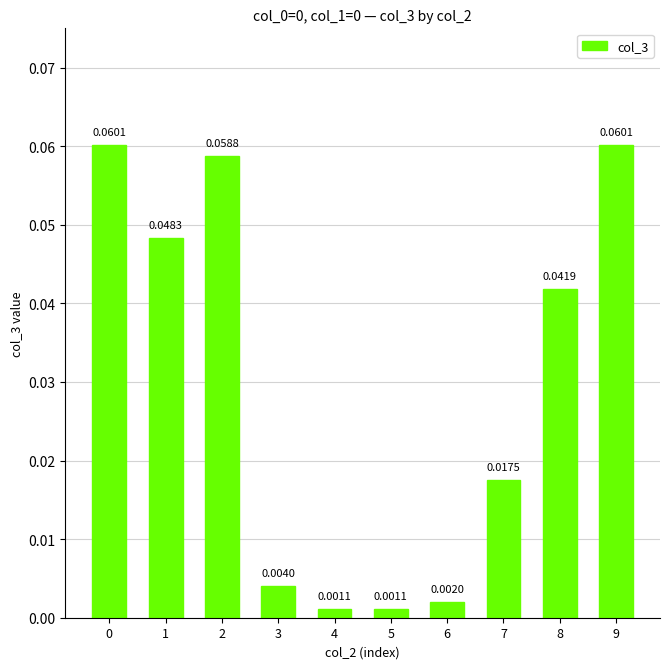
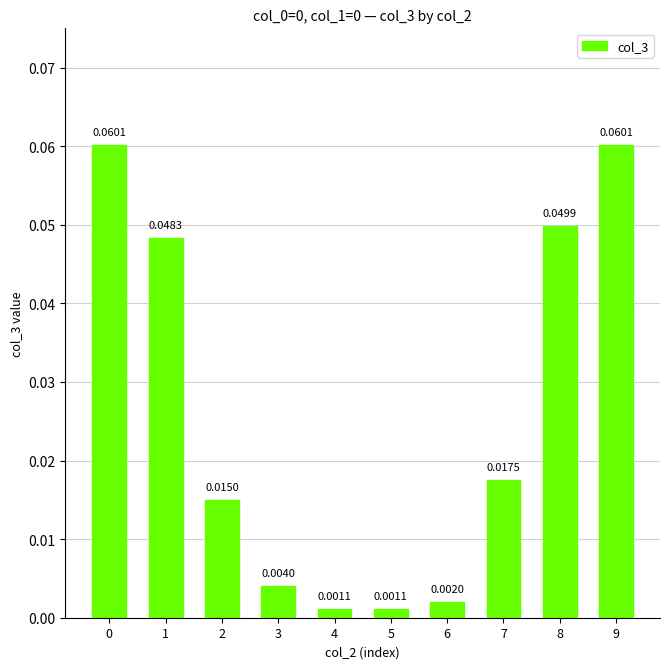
  {
    "0": 0.0601,
    "1": 0.0483,
-   "2": 0.0588,
+   "2": 0.0150,
    "3": 0.0040,
    "4": 0.0011,
    "5": 0.0011,
    "6": 0.0020,
    "7": 0.0175,
-   "8": 0.0419,
+   "8": 0.0499,
    "9": 0.0601
  }
